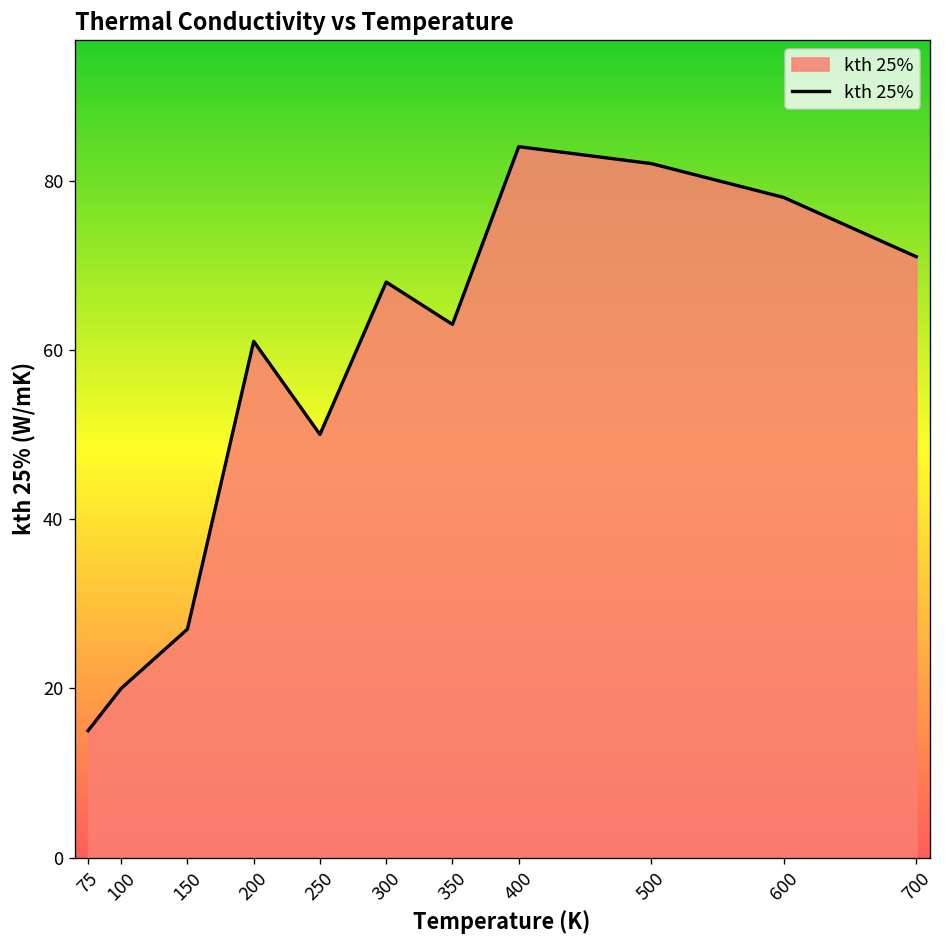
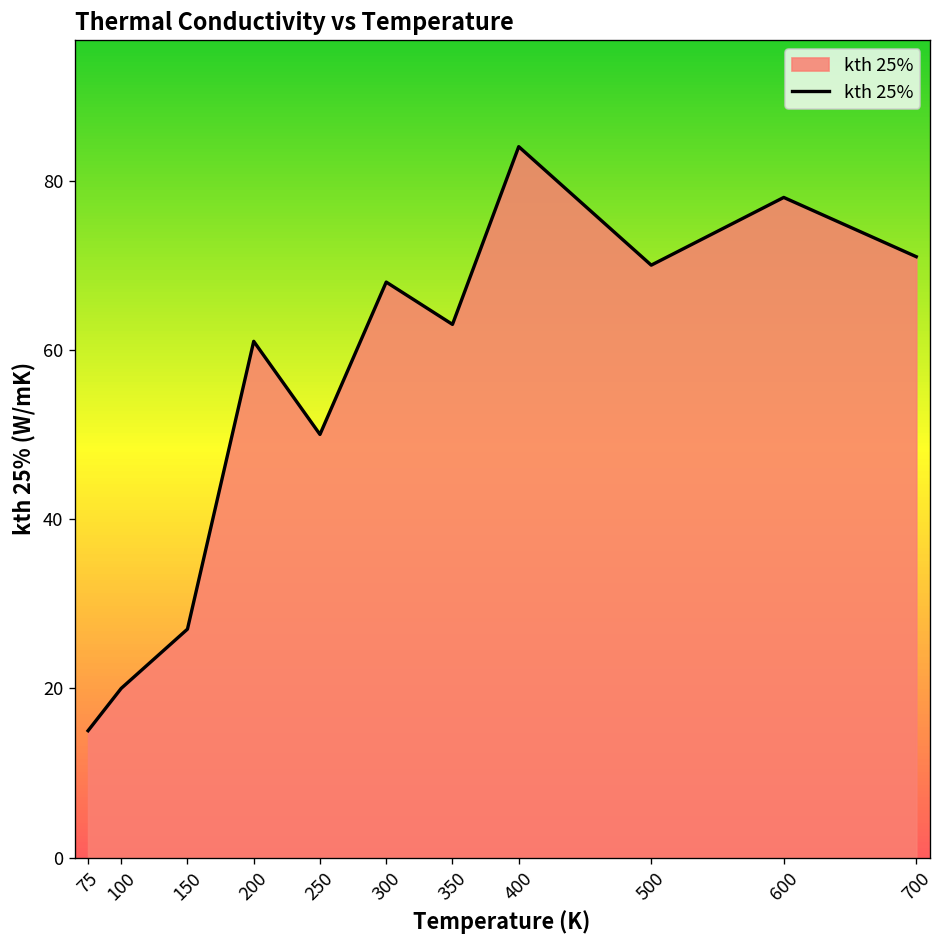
  {
    "75": 15,
    "100": 20,
    "150": 27,
    "200": 61,
    "250": 50,
    "300": 68,
    "350": 63,
    "400": 84,
-   "500": 82,
+   "500": 70,
    "600": 78,
    "700": 71
  }
